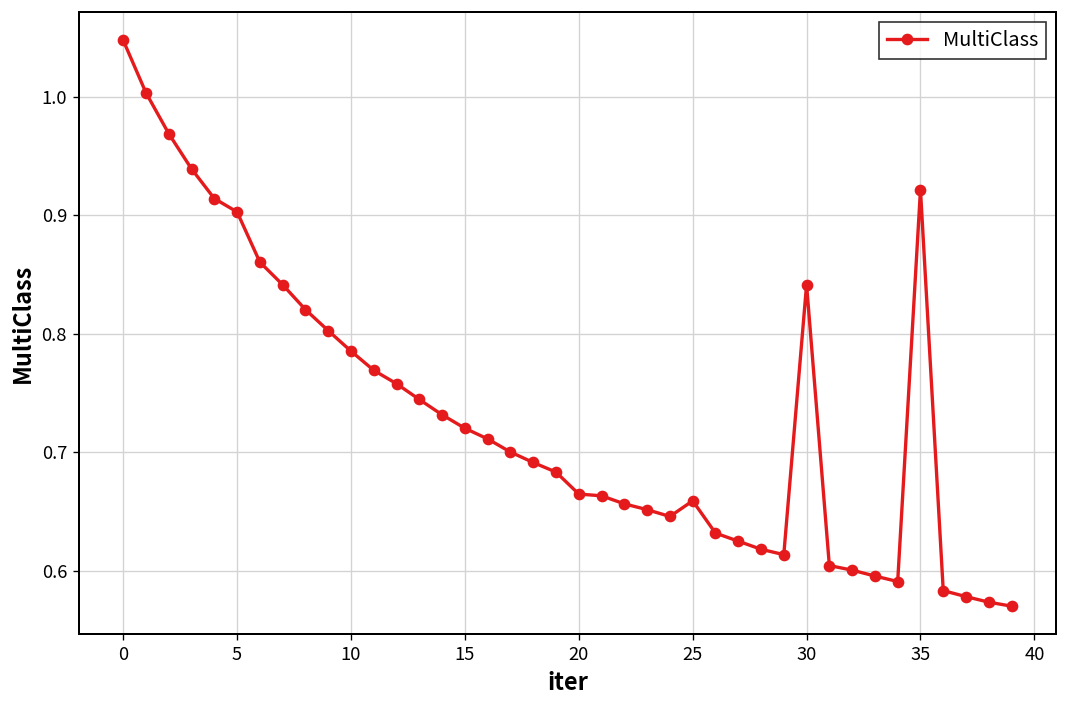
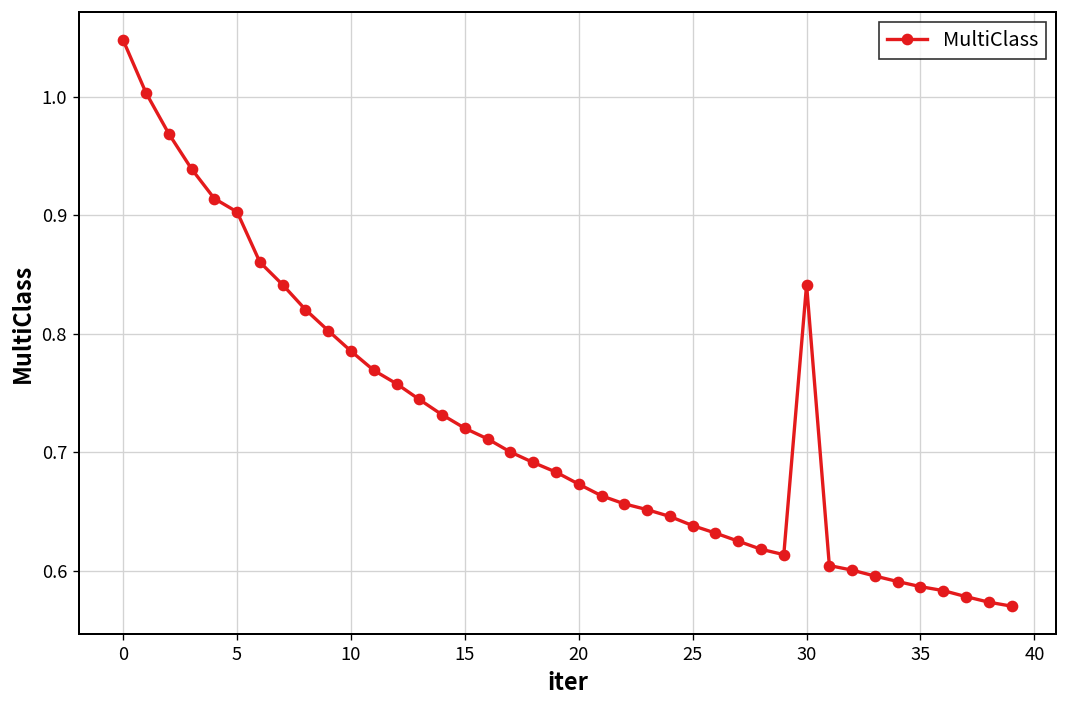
  {
    "0": 1.05,
    "5": 0.90,
    "10": 0.79,
    "15": 0.72,
-   "20": 0.66,
-   "25": 0.66,
+   "20": 0.67,
+   "25": 0.64,
    "30": 0.84,
-   "35": 0.92
+   "35": 0.59
  }
